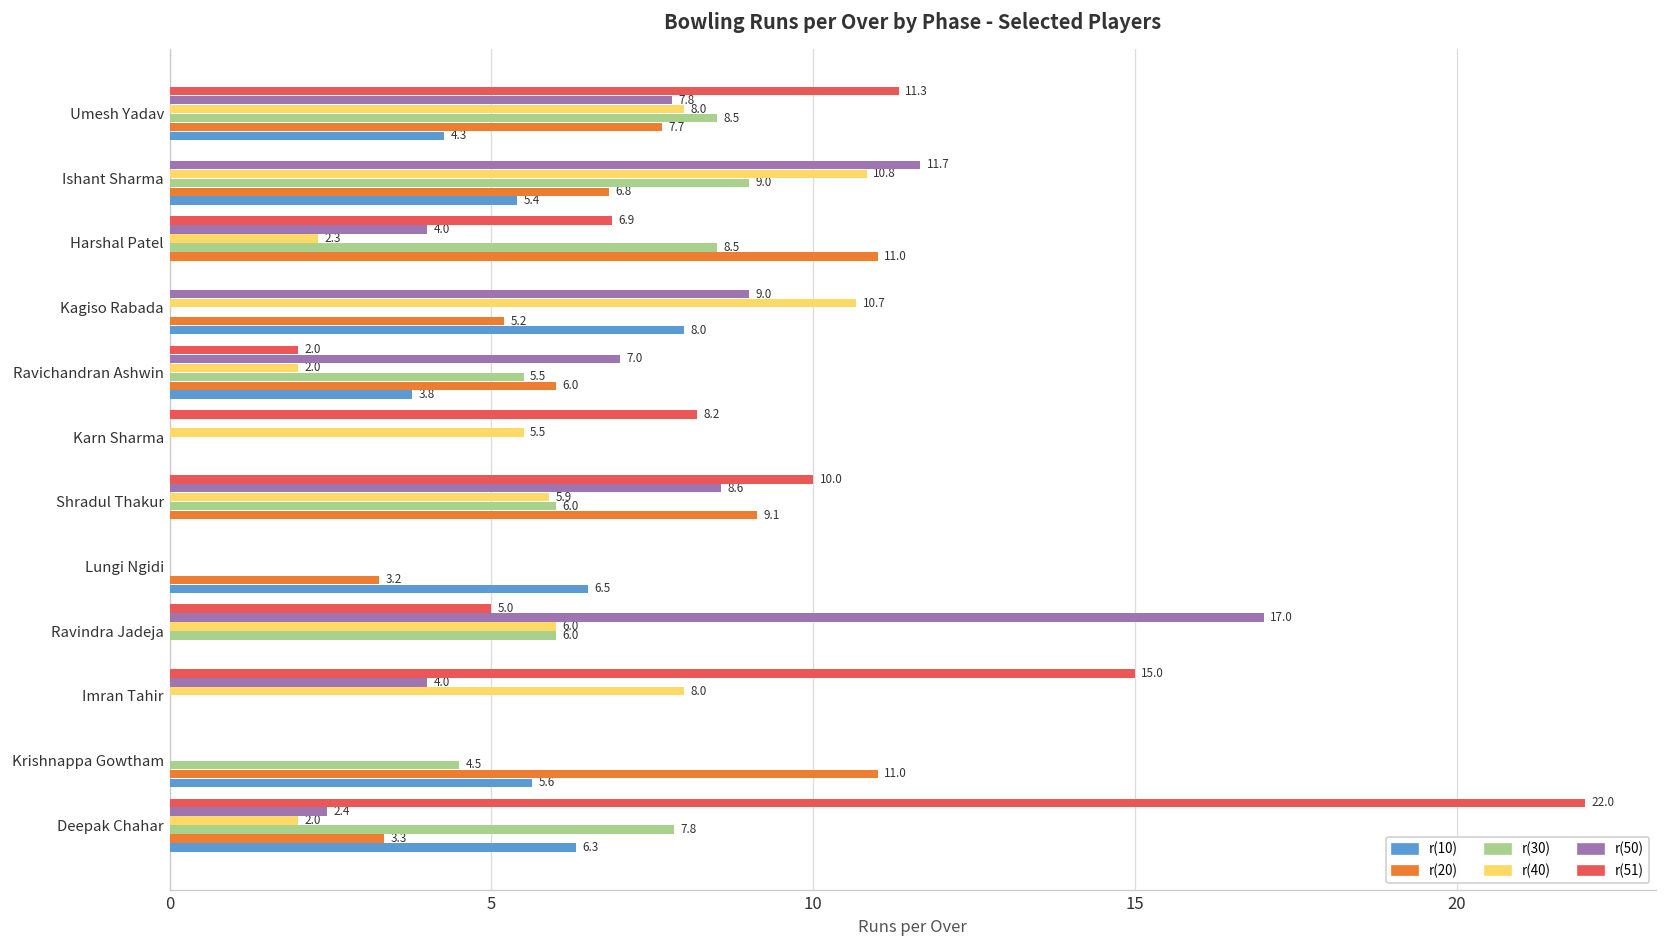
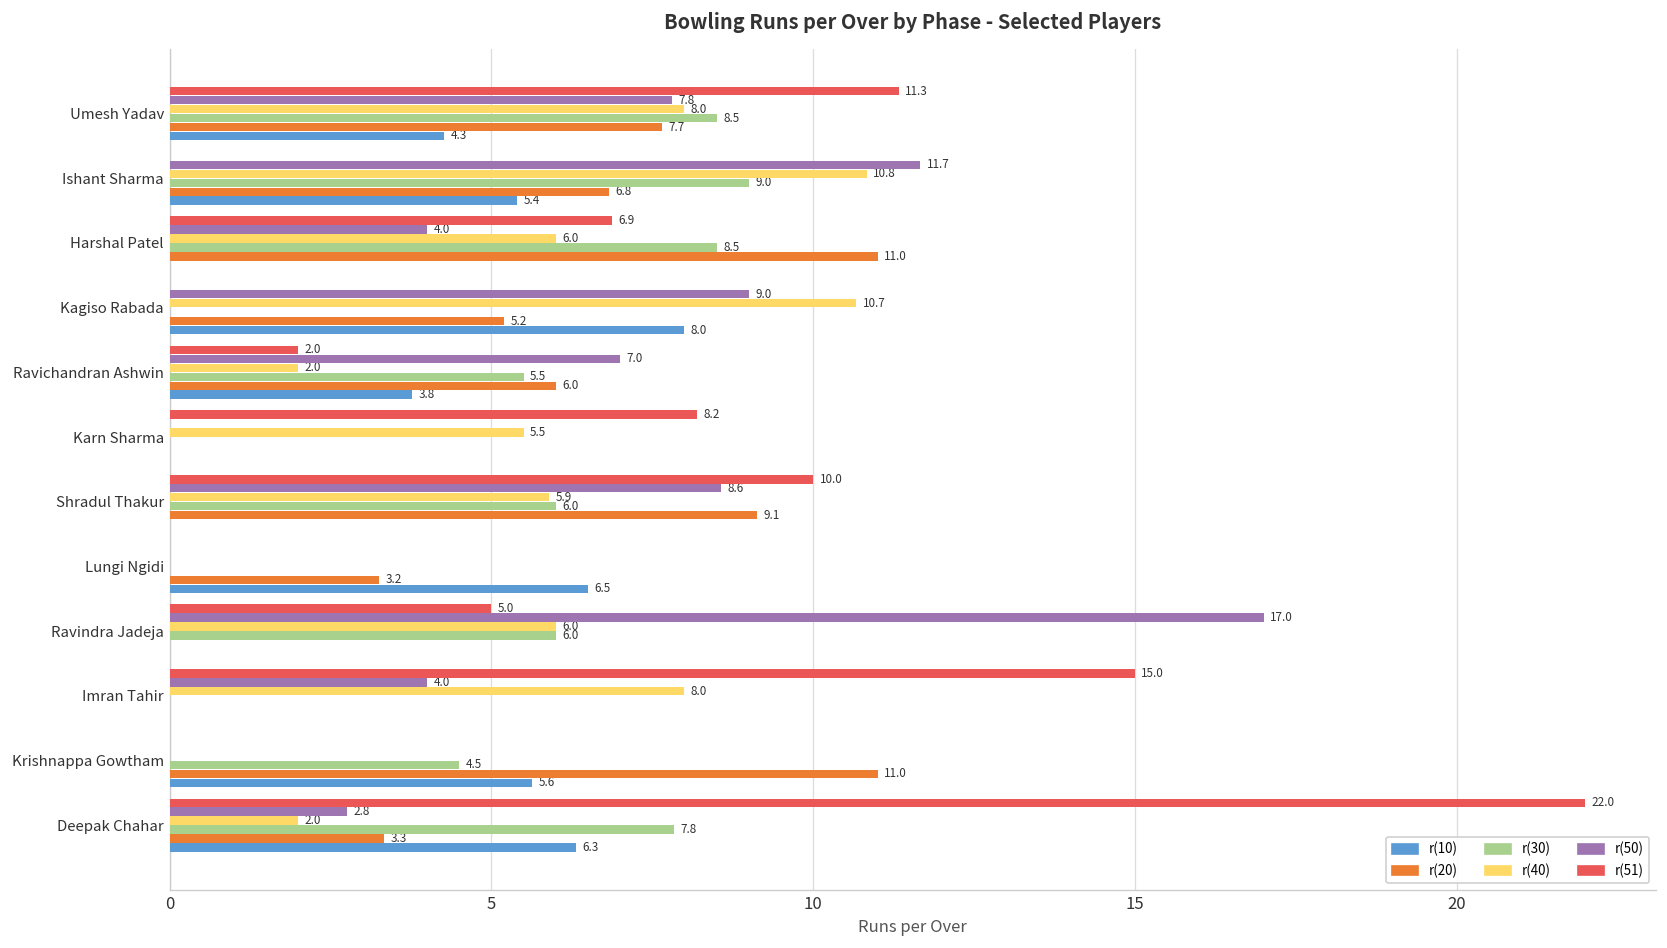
  {
    "r(10)": {
      "Umesh Yadav": 4.3,
      "Ishant Sharma": 5.4,
      "Kagiso Rabada": 8.0,
      "Ravichandran Ashwin": 3.8,
      "Lungi Ngidi": 6.5,
      "Krishnappa Gowtham": 5.6,
      "Deepak Chahar": 6.3
    },
    "r(30)": {
      "Umesh Yadav": 8.5,
      "Ishant Sharma": 9.0,
      "Harshal Patel": 8.5,
      "Ravichandran Ashwin": 5.5,
      "Shradul Thakur": 6.0,
      "Krishnappa Gowtham": 4.5,
      "Deepak Chahar": 7.8
    },
    "r(40)": {
      "Umesh Yadav": 8.0,
      "Ishant Sharma": 10.8,
-     "Harshal Patel": 2.3,
+     "Harshal Patel": 6.0,
      "Kagiso Rabada": 10.7,
      "Ravichandran Ashwin": 2.0,
      "Karn Sharma": 5.5,
      "Imran Tahir": 8.0,
      "Deepak Chahar": 2.0
    },
    "r(50)": {
      "Umesh Yadav": 7.8,
      "Ishant Sharma": 11.7,
      "Harshal Patel": 4.0,
      "Kagiso Rabada": 9.0,
      "Ravichandran Ashwin": 7.0,
      "Shradul Thakur": 8.6,
      "Ravindra Jadeja": 17.0,
      "Imran Tahir": 4.0,
-     "Deepak Chahar": 2.4
+     "Deepak Chahar": 2.8
    }
  }
